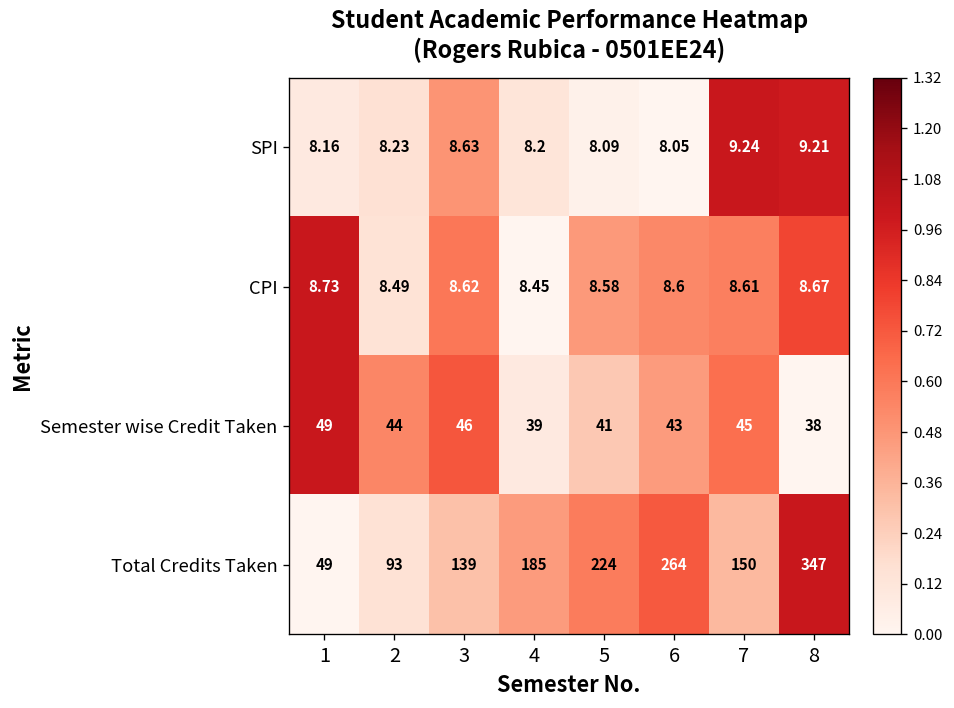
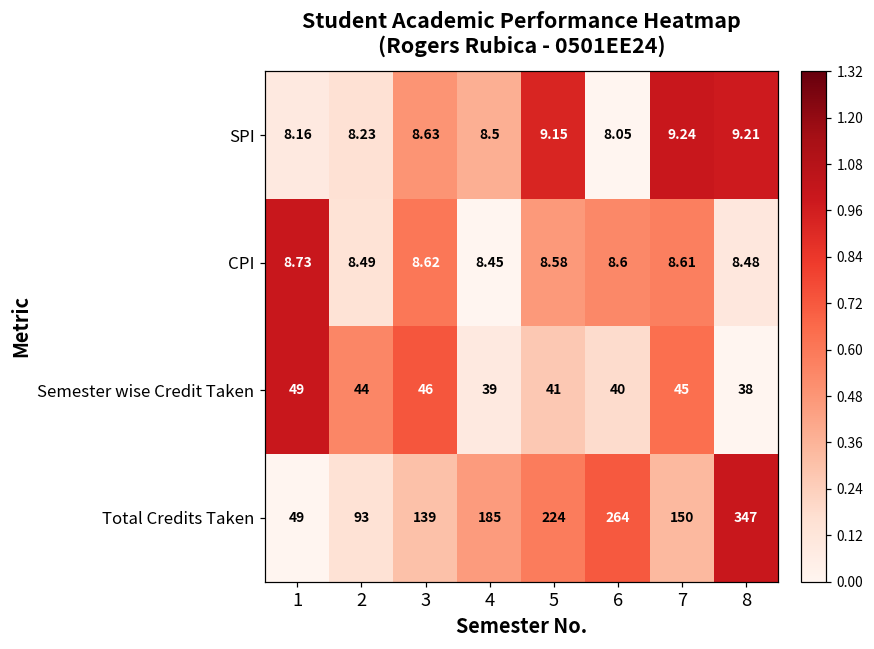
  {
    "SPI": {
      "1": 8.16,
      "2": 8.23,
      "3": 8.63,
-     "4": 8.2,
-     "5": 8.09,
+     "4": 8.5,
+     "5": 9.15,
      "6": 8.05,
      "7": 9.24,
      "8": 9.21
    },
    "CPI": {
      "1": 8.73,
      "2": 8.49,
      "3": 8.62,
      "4": 8.45,
      "5": 8.58,
      "6": 8.6,
      "7": 8.61,
-     "8": 8.67
+     "8": 8.48
    },
    "Semester wise Credit Taken": {
      "1": 49,
      "2": 44,
      "3": 46,
      "4": 39,
      "5": 41,
-     "6": 43,
+     "6": 40,
      "7": 45,
      "8": 38
    },
    "Total Credits Taken": {
      "1": 49,
      "2": 93,
      "3": 139,
      "4": 185,
      "5": 224,
      "6": 264,
      "7": 150,
      "8": 347
    }
  }
